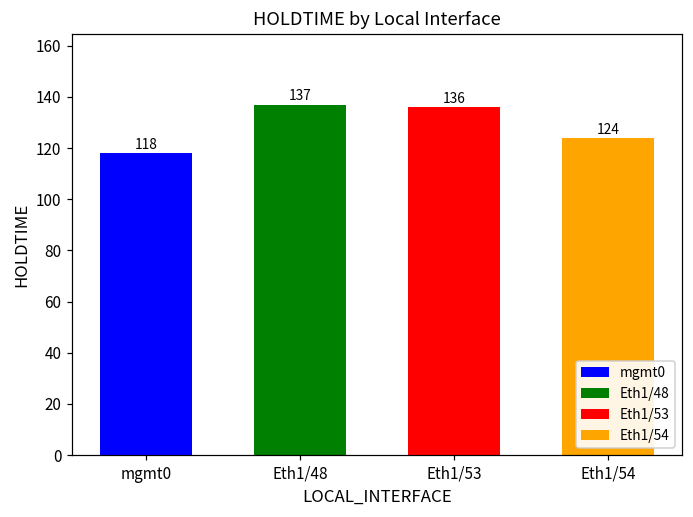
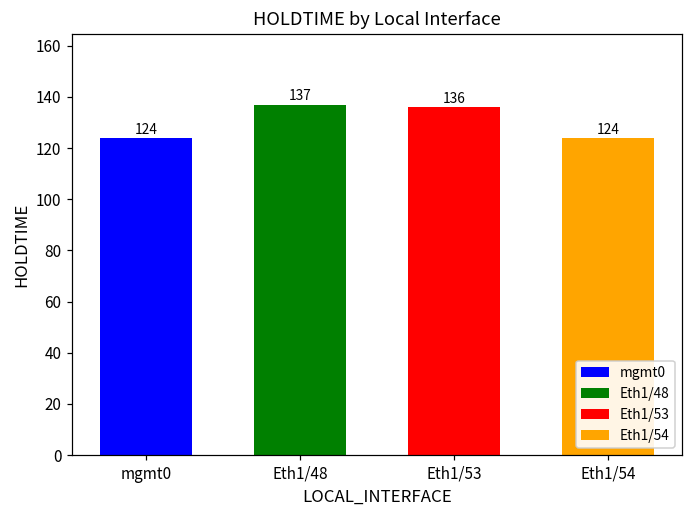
  {
-   "mgmt0": 118,
+   "mgmt0": 124,
    "Eth1/48": 137,
    "Eth1/53": 136,
    "Eth1/54": 124
  }
